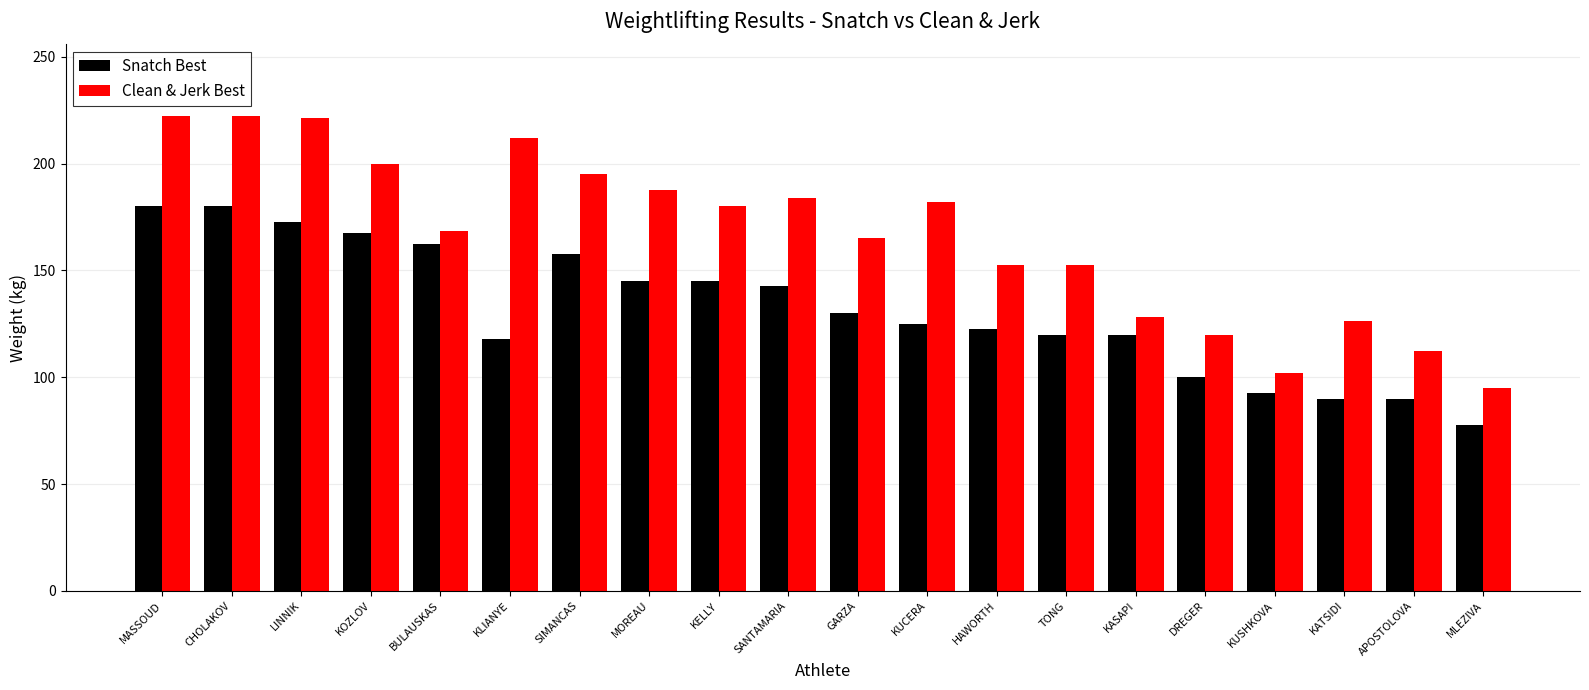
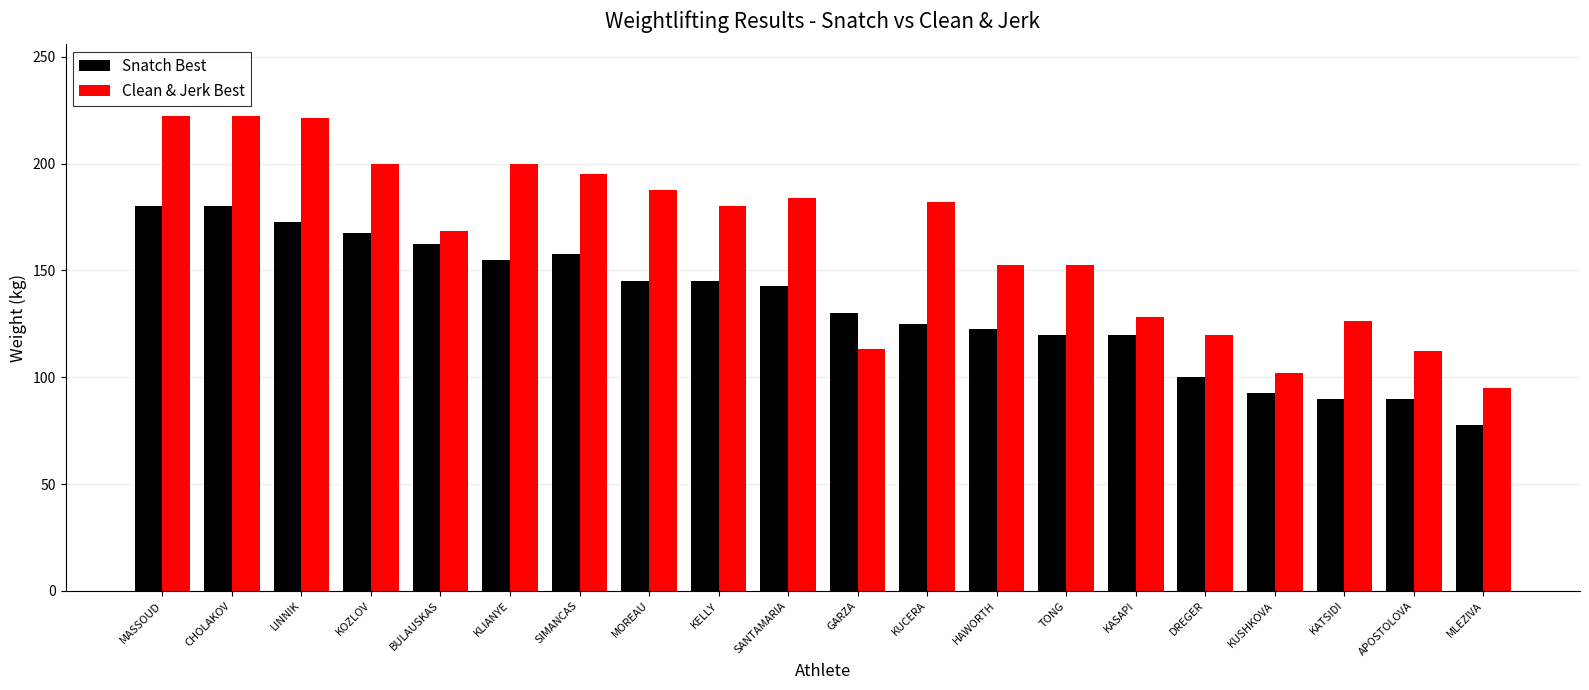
  {
    "Snatch Best": {
      "MASSOUD": 180,
      "CHOLAKOV": 180,
      "LINNIK": 173,
      "KOZLOV": 168,
      "BULAUSKAS": 163,
-     "KLIANYE": 118,
+     "KLIANYE": 155,
      "SIMANCAS": 158,
      "MOREAU": 145,
      "KELLY": 145,
      "SANTAMARIA": 143,
      "GARZA": 130,
      "KUCERA": 125,
      "HAWORTH": 123,
      "TONG": 120,
      "KASAPI": 120,
      "DREGER": 100,
      "KUSHKOVA": 93,
      "KATSIDI": 90,
      "APOSTOLOVA": 90,
      "MLEZIVA": 78
    },
    "Clean & Jerk Best": {
      "MASSOUD": 223,
      "CHOLAKOV": 223,
      "LINNIK": 222,
      "KOZLOV": 200,
      "BULAUSKAS": 168,
-     "KLIANYE": 212,
+     "KLIANYE": 200,
      "SIMANCAS": 195,
      "MOREAU": 188,
      "KELLY": 180,
      "SANTAMARIA": 184,
-     "GARZA": 165,
+     "GARZA": 113,
      "KUCERA": 182,
      "HAWORTH": 153,
      "TONG": 153,
      "KASAPI": 128,
      "DREGER": 120,
      "KUSHKOVA": 102,
      "KATSIDI": 126,
      "APOSTOLOVA": 113,
      "MLEZIVA": 95
    }
  }
